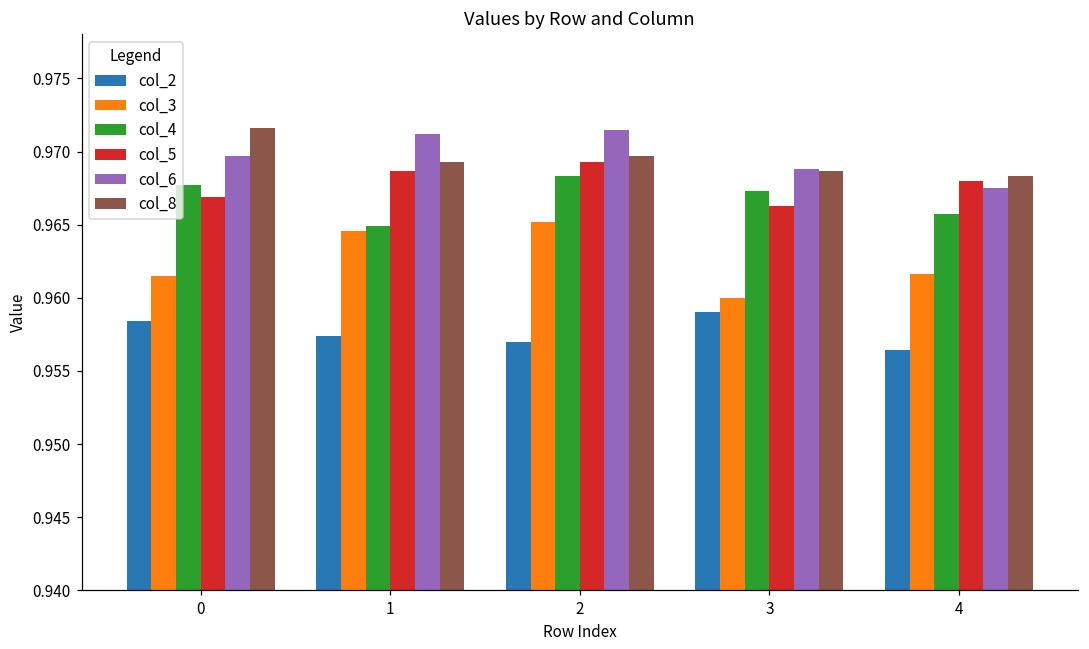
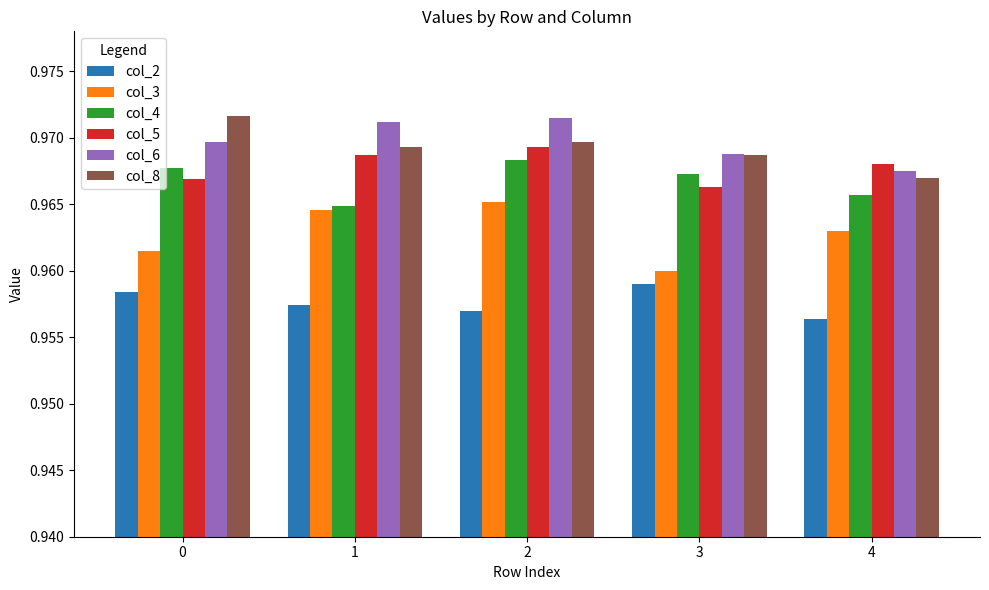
  {
    "col_2": {
      "0": 0.9584,
      "1": 0.9574,
      "2": 0.9570,
      "3": 0.9590,
      "4": 0.9564
    },
    "col_3": {
      "0": 0.9615,
      "1": 0.9646,
      "2": 0.9652,
      "3": 0.9600,
-     "4": 0.9616
+     "4": 0.9630
    },
    "col_4": {
      "0": 0.9677,
      "1": 0.9649,
      "2": 0.9683,
      "3": 0.9673,
      "4": 0.9657
    },
    "col_5": {
      "0": 0.9669,
      "1": 0.9687,
      "2": 0.9693,
      "3": 0.9663,
      "4": 0.9680
    },
    "col_6": {
      "0": 0.9697,
      "1": 0.9712,
      "2": 0.9715,
      "3": 0.9688,
      "4": 0.9675
    },
    "col_8": {
      "0": 0.9716,
      "1": 0.9693,
      "2": 0.9697,
      "3": 0.9687,
-     "4": 0.9683
+     "4": 0.9670
    }
  }
